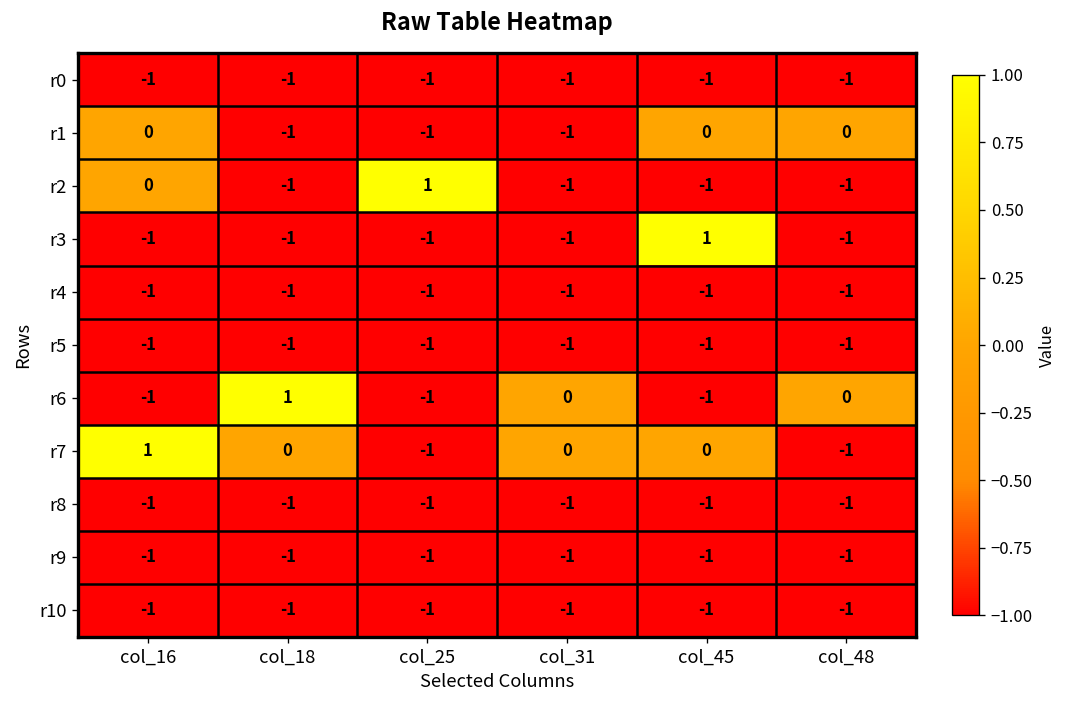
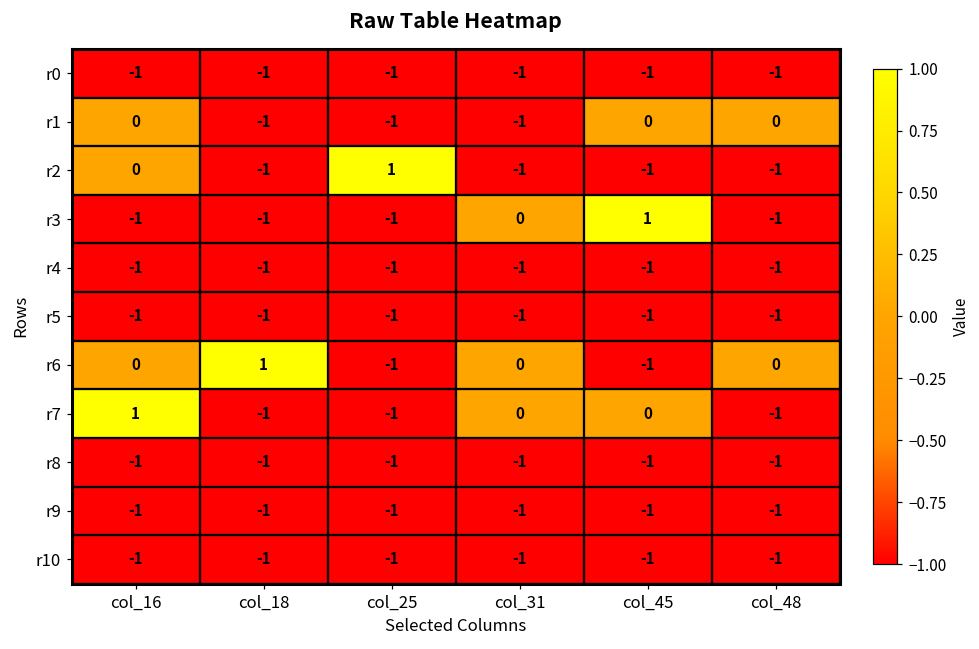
  {
    "r0": {
      "col_16": -1,
      "col_18": -1,
      "col_25": -1,
      "col_31": -1,
      "col_45": -1,
      "col_48": -1
    },
    "r1": {
      "col_16": 0,
      "col_18": -1,
      "col_25": -1,
      "col_31": -1,
      "col_45": 0,
      "col_48": 0
    },
    "r2": {
      "col_16": 0,
      "col_18": -1,
      "col_25": 1,
      "col_31": -1,
      "col_45": -1,
      "col_48": -1
    },
    "r3": {
      "col_16": -1,
      "col_18": -1,
      "col_25": -1,
-     "col_31": -1,
+     "col_31": 0,
      "col_45": 1,
      "col_48": -1
    },
    "r4": {
      "col_16": -1,
      "col_18": -1,
      "col_25": -1,
      "col_31": -1,
      "col_45": -1,
      "col_48": -1
    },
    "r5": {
      "col_16": -1,
      "col_18": -1,
      "col_25": -1,
      "col_31": -1,
      "col_45": -1,
      "col_48": -1
    },
    "r6": {
-     "col_16": -1,
+     "col_16": 0,
      "col_18": 1,
      "col_25": -1,
      "col_31": 0,
      "col_45": -1,
      "col_48": 0
    },
    "r7": {
      "col_16": 1,
-     "col_18": 0,
+     "col_18": -1,
      "col_25": -1,
      "col_31": 0,
      "col_45": 0,
      "col_48": -1
    },
    "r8": {
      "col_16": -1,
      "col_18": -1,
      "col_25": -1,
      "col_31": -1,
      "col_45": -1,
      "col_48": -1
    },
    "r9": {
      "col_16": -1,
      "col_18": -1,
      "col_25": -1,
      "col_31": -1,
      "col_45": -1,
      "col_48": -1
    },
    "r10": {
      "col_16": -1,
      "col_18": -1,
      "col_25": -1,
      "col_31": -1,
      "col_45": -1,
      "col_48": -1
    }
  }
